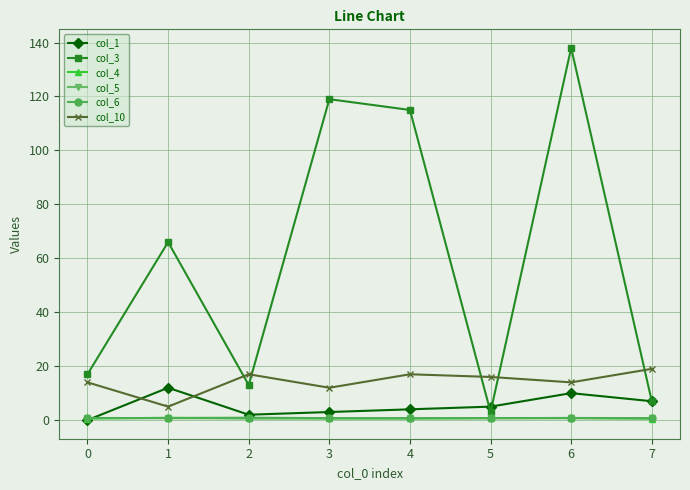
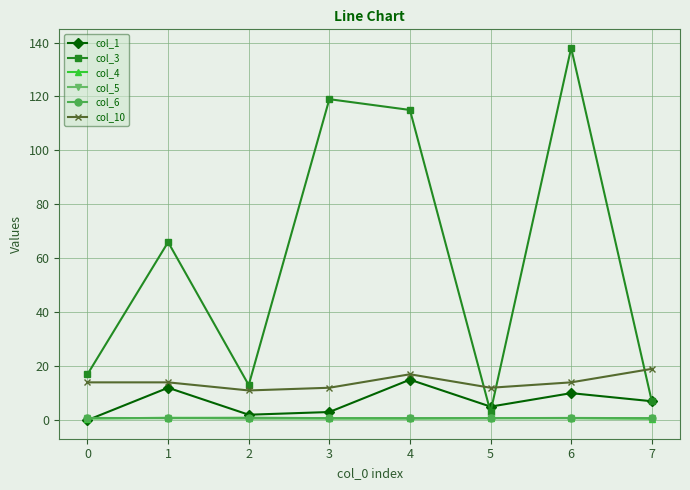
  {
    "col_1": {
      "1": 12,
      "2": 2,
      "3": 3,
-     "4": 4,
+     "4": 15,
      "5": 5,
      "6": 10
    },
    "col_3": {
      "0": 17,
      "1": 66,
      "2": 13,
      "3": 119,
      "4": 115,
      "5": 3,
      "6": 138
    },
    "col_10": {
      "0": 14,
-     "1": 5,
-     "2": 17,
+     "1": 14,
+     "2": 11,
      "3": 12,
      "4": 17,
-     "5": 16,
+     "5": 12,
      "6": 14,
      "7": 19
    }
  }
